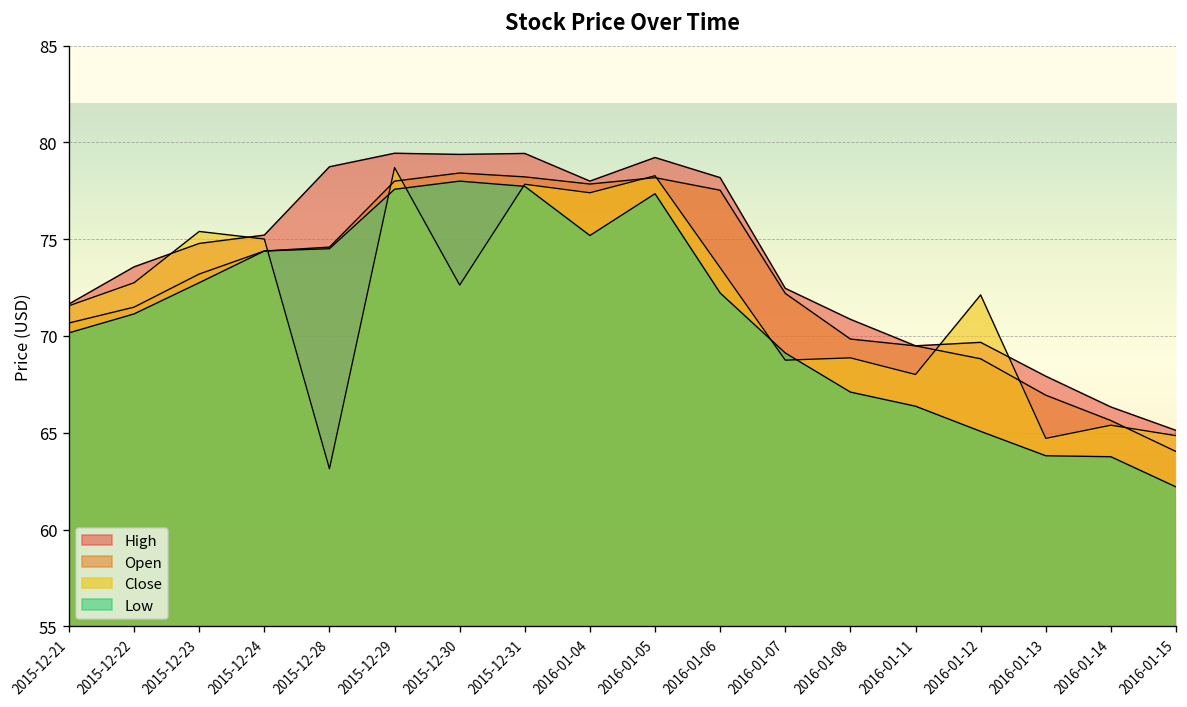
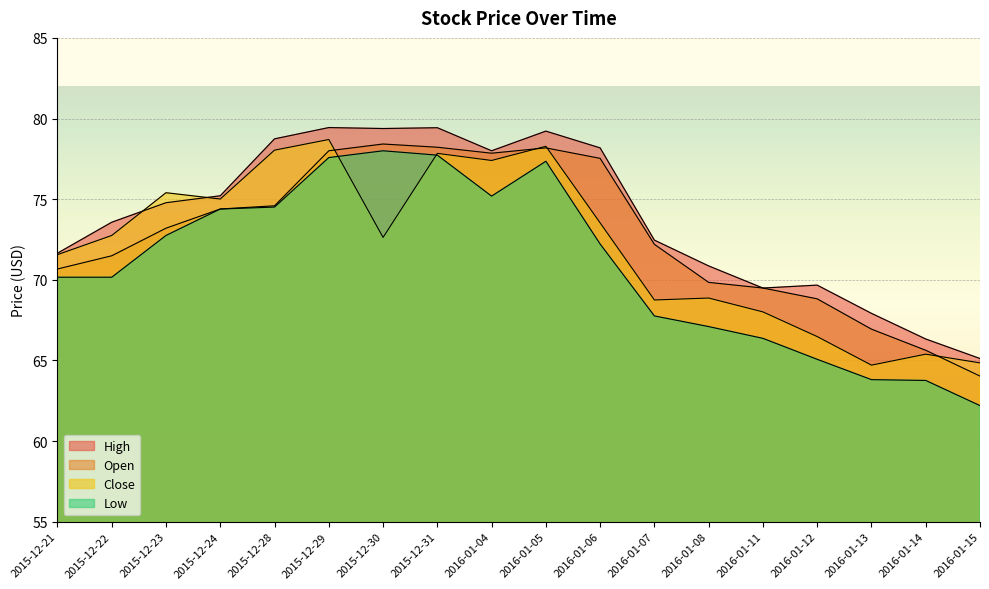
  {
    "Close": {
      "2015-12-22": 72.8,
      "2015-12-23": 75.4,
      "2015-12-24": 75.0,
-     "2015-12-28": 63.1,
+     "2015-12-28": 78.0,
      "2015-12-29": 78.7,
      "2015-12-30": 72.6,
      "2016-01-04": 77.4,
      "2016-01-06": 73.5,
      "2016-01-07": 68.8,
      "2016-01-08": 68.9,
      "2016-01-11": 68.0,
-     "2016-01-12": 72.1,
+     "2016-01-12": 66.5,
      "2016-01-13": 64.7,
      "2016-01-14": 65.4,
      "2016-01-15": 64.9
    },
    "Low": {
      "2015-12-21": 70.2,
-     "2015-12-22": 71.1,
+     "2015-12-22": 70.2,
      "2015-12-23": 72.8,
      "2015-12-29": 77.6,
      "2015-12-30": 78.0,
      "2016-01-04": 75.2,
      "2016-01-05": 77.4,
      "2016-01-06": 72.2,
-     "2016-01-07": 69.1,
+     "2016-01-07": 67.8,
      "2016-01-08": 67.1,
      "2016-01-11": 66.4,
      "2016-01-12": 65.1,
      "2016-01-13": 63.8,
      "2016-01-14": 63.8,
      "2016-01-15": 62.2
    }
  }
